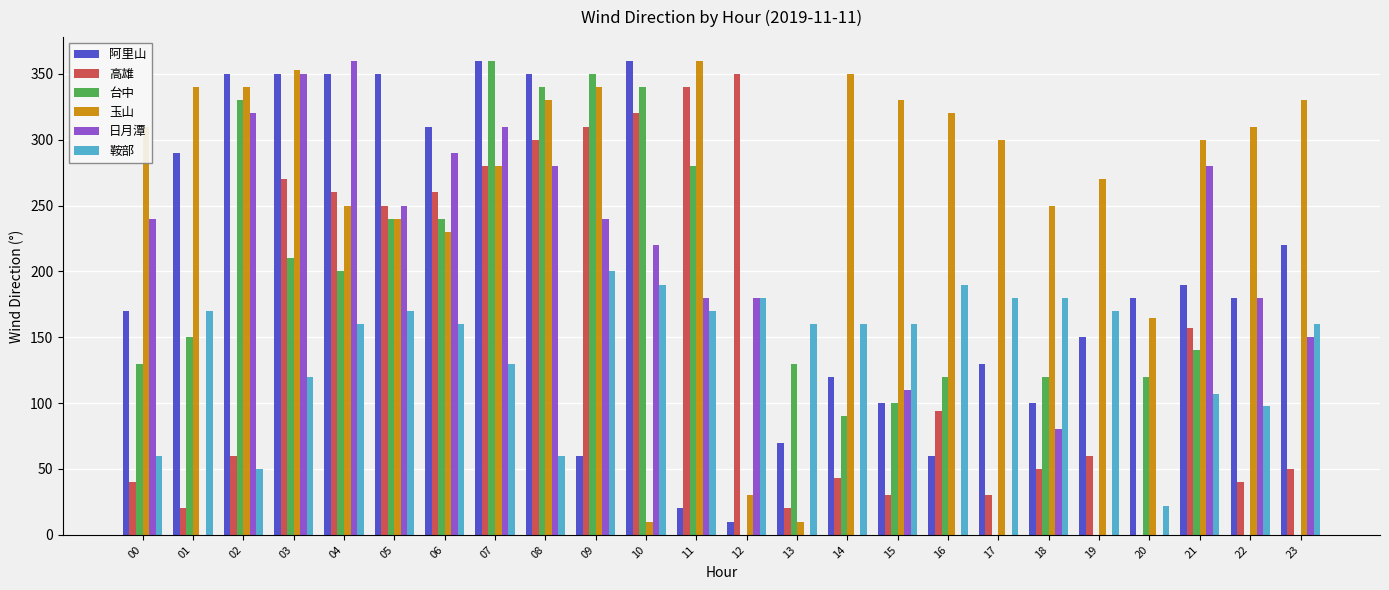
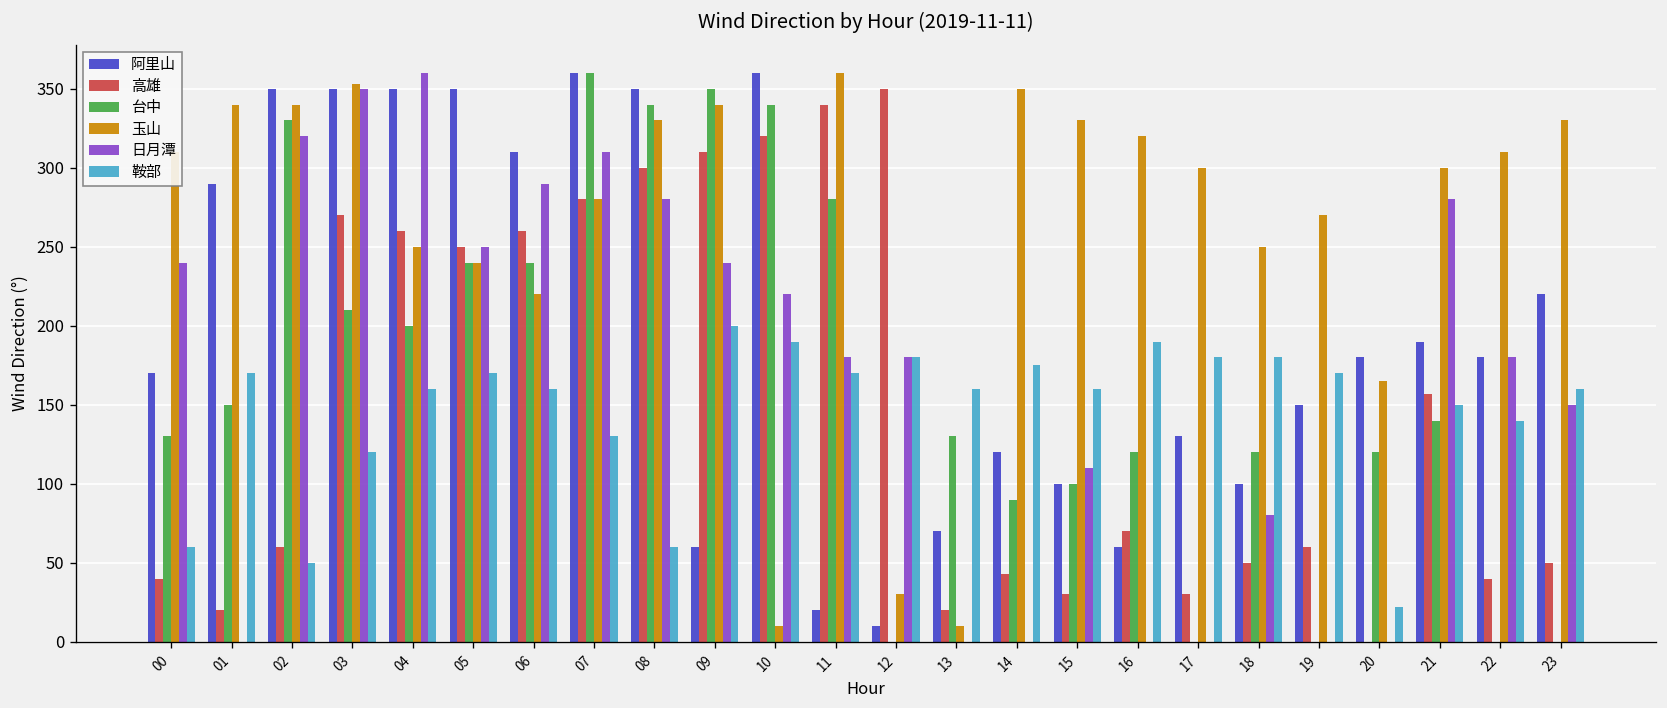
  {
    "阿里山": {
      "00": 170,
      "01": 290,
      "02": 350,
      "03": 350,
      "04": 350,
      "05": 350,
      "06": 310,
      "07": 360,
      "08": 350,
      "09": 60,
      "10": 360,
      "11": 20,
      "12": 10,
      "13": 70,
      "14": 120,
      "15": 100,
      "16": 60,
      "17": 130,
      "18": 100,
      "19": 150,
      "20": 180,
      "21": 190,
      "22": 180,
      "23": 220
    },
    "高雄": {
      "00": 40,
      "01": 20,
      "02": 60,
      "03": 270,
      "04": 260,
      "05": 250,
      "06": 260,
      "07": 280,
      "08": 300,
      "09": 310,
      "10": 320,
      "11": 340,
      "12": 350,
      "13": 20,
      "14": 43,
      "15": 30,
-     "16": 94,
+     "16": 70,
      "17": 30,
      "18": 50,
      "19": 60,
      "20": 0,
      "21": 157,
      "22": 40,
      "23": 50
    },
    "台中": {
      "00": 130,
      "01": 150,
      "02": 330,
      "03": 210,
      "04": 200,
      "05": 240,
      "06": 240,
      "07": 360,
      "08": 340,
      "09": 350,
      "10": 340,
      "11": 280,
      "12": 0,
      "13": 130,
      "14": 90,
      "15": 100,
      "16": 120,
      "17": 0,
      "18": 120,
      "19": 0,
      "20": 120,
      "21": 140,
      "22": 0,
      "23": 0
    },
    "玉山": {
      "01": 340,
      "02": 340,
      "03": 353,
      "04": 250,
      "05": 240,
-     "06": 230,
+     "06": 220,
      "07": 280,
      "08": 330,
      "09": 340,
      "10": 10,
      "11": 360,
      "12": 30,
      "13": 10,
      "14": 350,
      "15": 330,
      "16": 320,
      "17": 300,
      "18": 250,
      "19": 270,
      "20": 165,
      "21": 300,
      "22": 310,
      "23": 330
    },
    "日月潭": {
      "00": 240,
      "01": 0,
      "02": 320,
      "03": 350,
      "04": 360,
      "05": 250,
      "06": 290,
      "07": 310,
      "08": 280,
      "09": 240,
      "10": 220,
      "11": 180,
      "12": 180,
      "13": 0,
      "14": 0,
      "15": 110,
      "16": 0,
      "17": 0,
      "18": 80,
      "19": 0,
      "20": 0,
      "21": 280,
      "22": 180,
      "23": 150
    },
    "鞍部": {
      "00": 60,
      "01": 170,
      "02": 50,
      "03": 120,
      "04": 160,
      "05": 170,
      "06": 160,
      "07": 130,
      "08": 60,
      "09": 200,
      "10": 190,
      "11": 170,
      "12": 180,
      "13": 160,
-     "14": 160,
+     "14": 175,
      "15": 160,
      "16": 190,
      "17": 180,
      "18": 180,
      "19": 170,
      "20": 22,
-     "21": 107,
-     "22": 98,
+     "21": 150,
+     "22": 140,
      "23": 160
    }
  }
